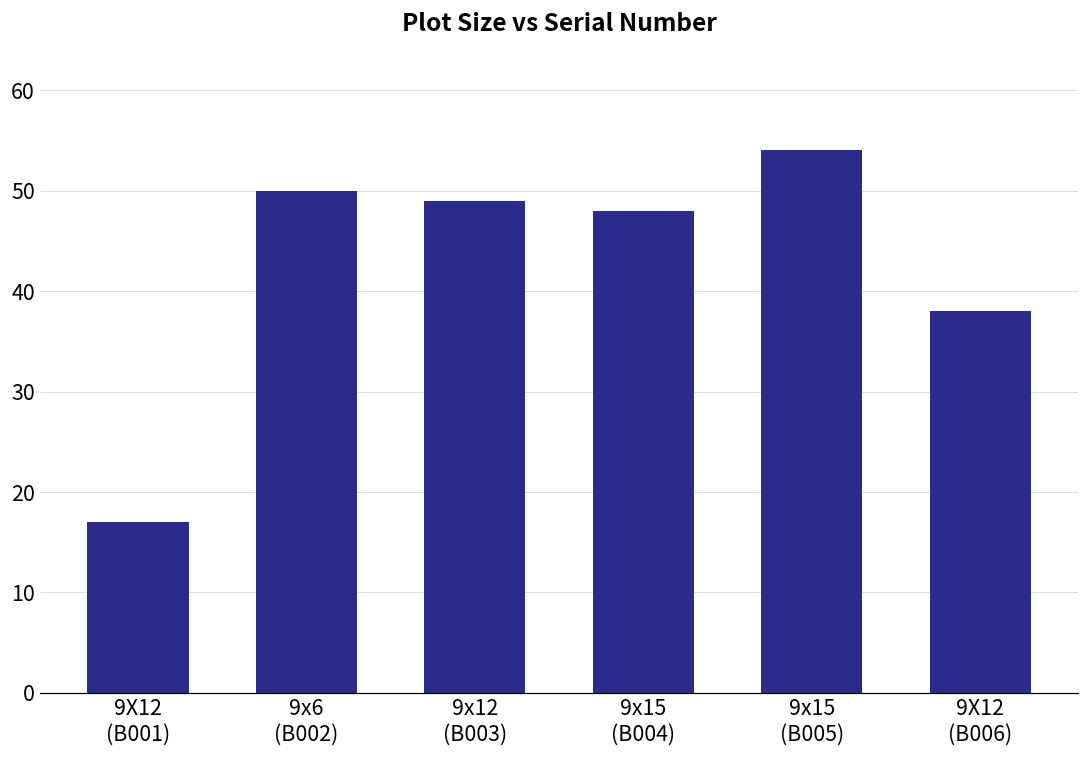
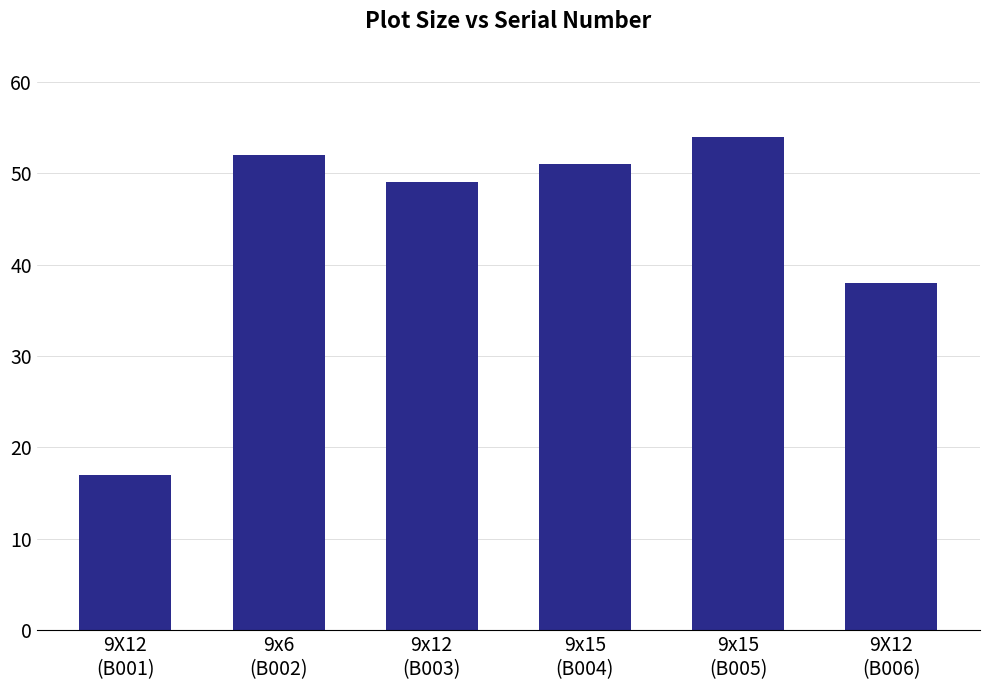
  {
    "9X12 (B001)": 17,
-   "9x6 (B002)": 50,
+   "9x6 (B002)": 52,
    "9x12 (B003)": 49,
-   "9x15 (B004)": 48,
+   "9x15 (B004)": 51,
    "9x15 (B005)": 54,
    "9X12 (B006)": 38
  }
